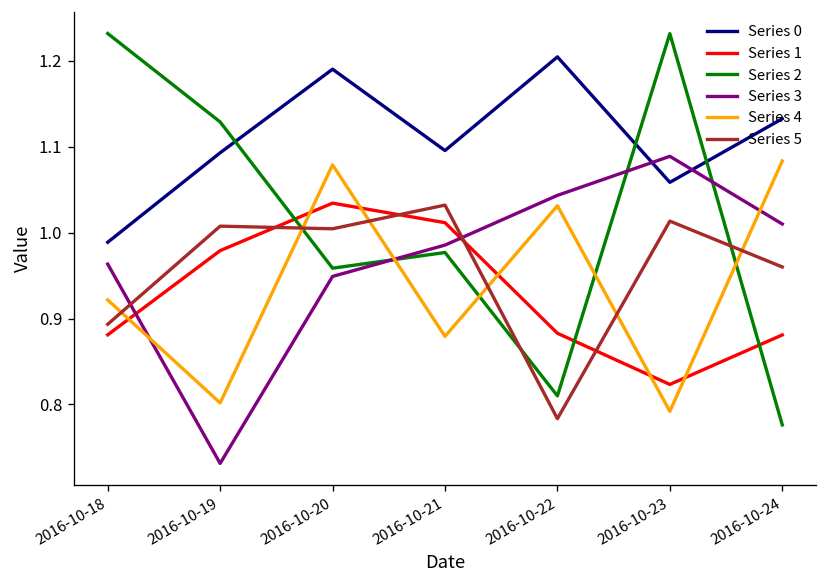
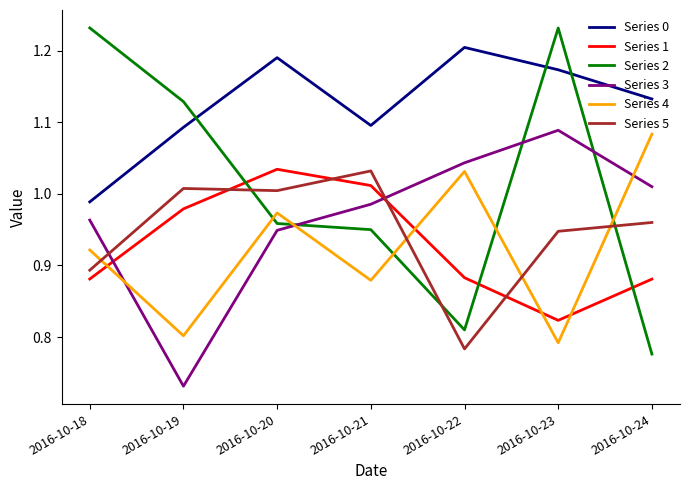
  {
    "Series 0": {
      "2016-10-18": 0.99,
      "2016-10-19": 1.09,
      "2016-10-20": 1.19,
      "2016-10-21": 1.10,
      "2016-10-22": 1.20,
-     "2016-10-23": 1.06,
+     "2016-10-23": 1.17,
      "2016-10-24": 1.13
    },
    "Series 1": {
      "2016-10-18": 0.88,
      "2016-10-19": 0.98,
      "2016-10-20": 1.03,
      "2016-10-21": 1.01,
      "2016-10-22": 0.88,
      "2016-10-23": 0.82,
      "2016-10-24": 0.88
    },
    "Series 2": {
      "2016-10-18": 1.23,
      "2016-10-19": 1.13,
      "2016-10-20": 0.96,
-     "2016-10-21": 0.98,
+     "2016-10-21": 0.95,
      "2016-10-22": 0.81,
      "2016-10-23": 1.23,
      "2016-10-24": 0.78
    },
    "Series 3": {
      "2016-10-18": 0.96,
      "2016-10-19": 0.73,
      "2016-10-20": 0.95,
      "2016-10-21": 0.99,
      "2016-10-22": 1.04,
      "2016-10-23": 1.09,
      "2016-10-24": 1.01
    },
    "Series 4": {
      "2016-10-18": 0.92,
      "2016-10-19": 0.80,
-     "2016-10-20": 1.08,
+     "2016-10-20": 0.97,
      "2016-10-21": 0.88,
      "2016-10-22": 1.03,
      "2016-10-23": 0.79,
      "2016-10-24": 1.08
    },
    "Series 5": {
      "2016-10-18": 0.89,
      "2016-10-19": 1.01,
      "2016-10-20": 1.00,
      "2016-10-21": 1.03,
      "2016-10-22": 0.78,
-     "2016-10-23": 1.01,
+     "2016-10-23": 0.95,
      "2016-10-24": 0.96
    }
  }
